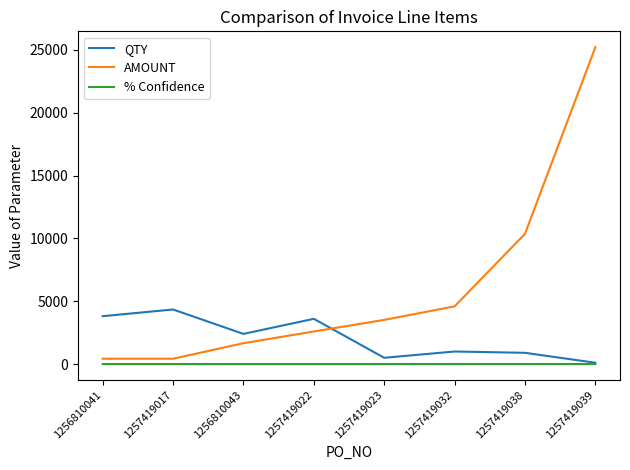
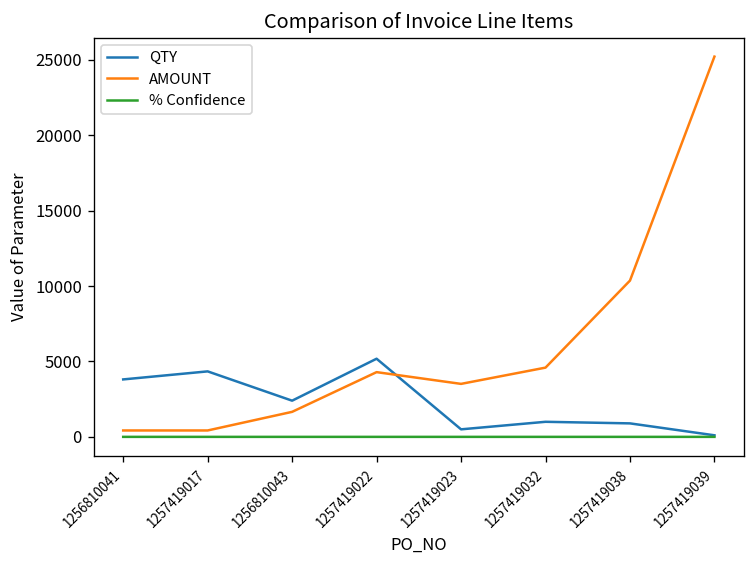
  {
    "QTY": {
      "1256810041": 3800,
      "1257419017": 4300,
      "1256810043": 2400,
-     "1257419022": 3600,
+     "1257419022": 5200,
      "1257419023": 500,
      "1257419032": 1000,
      "1257419038": 900
    },
    "AMOUNT": {
      "1256810041": 400,
      "1257419017": 400,
      "1256810043": 1700,
-     "1257419022": 2600,
+     "1257419022": 4300,
      "1257419023": 3500,
      "1257419032": 4600,
      "1257419038": 10400,
      "1257419039": 25200
    },
    "% Confidence": {
      "1256810041": 0,
      "1257419017": 0,
      "1256810043": 0,
      "1257419022": 0,
      "1257419023": 0,
      "1257419032": 0,
      "1257419038": 0
    }
  }
